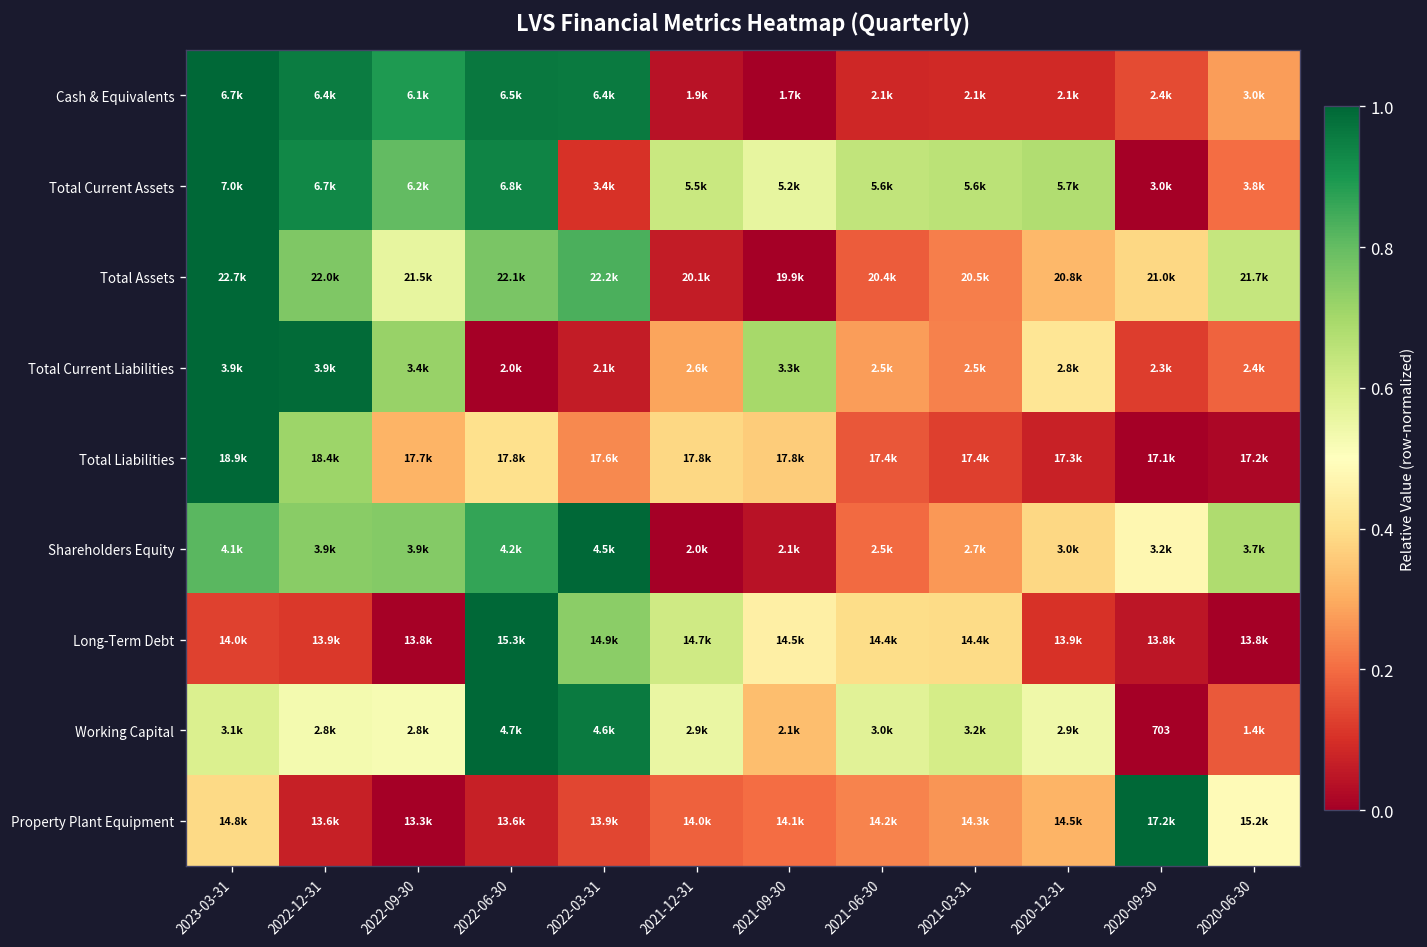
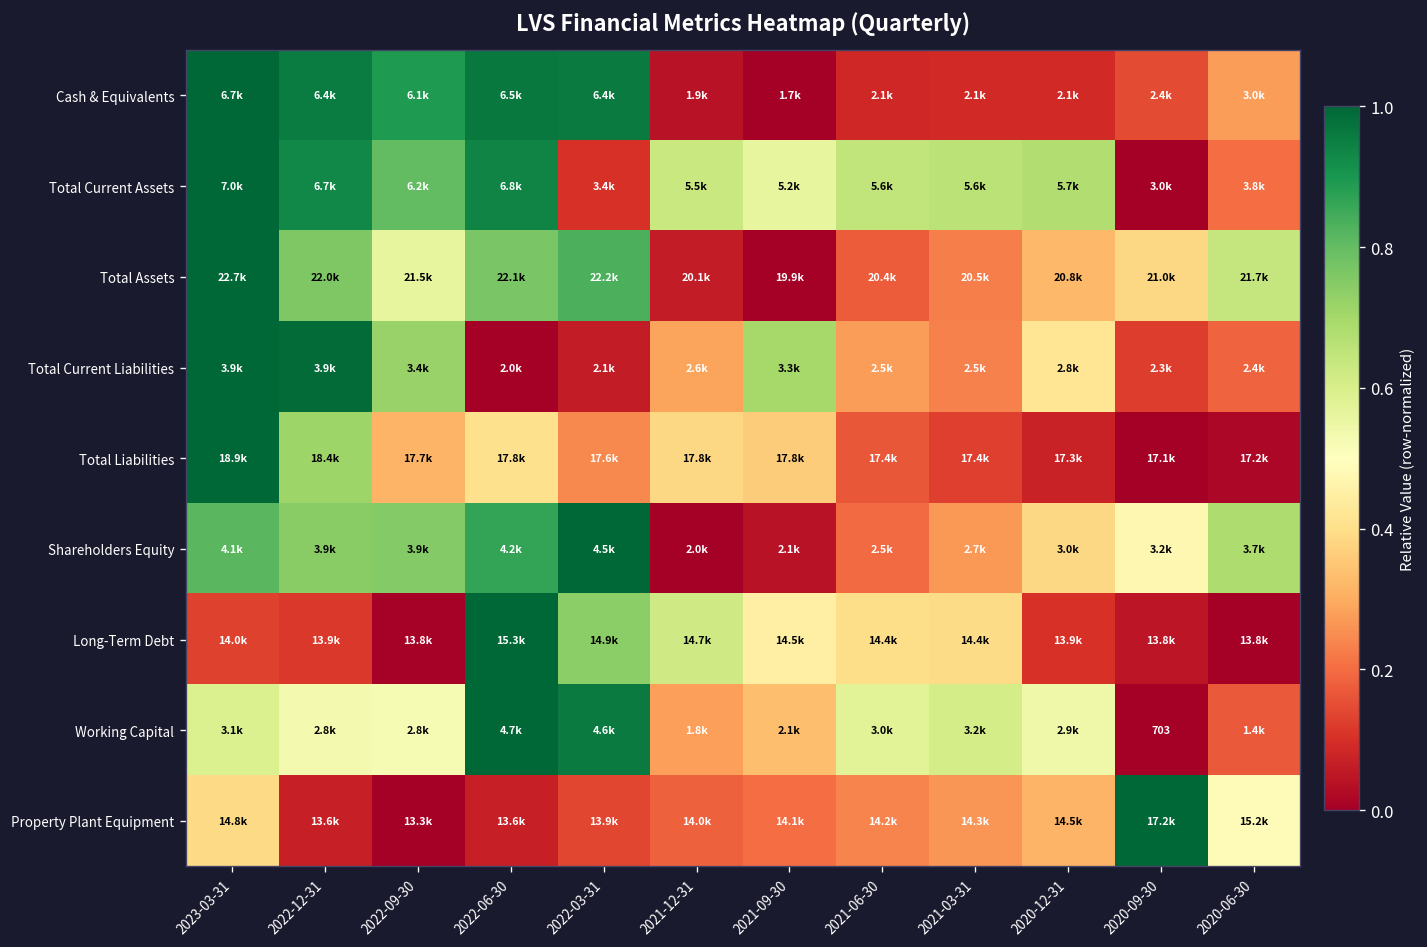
  {
    "Cash & Equivalents": {
      "2023-03-31": "6.7k",
      "2022-12-31": "6.4k",
      "2022-09-30": "6.1k",
      "2022-06-30": "6.5k",
      "2022-03-31": "6.4k",
      "2021-12-31": "1.9k",
      "2021-09-30": "1.7k",
      "2021-06-30": "2.1k",
      "2021-03-31": "2.1k",
      "2020-12-31": "2.1k",
      "2020-09-30": "2.4k",
      "2020-06-30": "3.0k"
    },
    "Total Current Assets": {
      "2023-03-31": "7.0k",
      "2022-12-31": "6.7k",
      "2022-09-30": "6.2k",
      "2022-06-30": "6.8k",
      "2022-03-31": "3.4k",
      "2021-12-31": "5.5k",
      "2021-09-30": "5.2k",
      "2021-06-30": "5.6k",
      "2021-03-31": "5.6k",
      "2020-12-31": "5.7k",
      "2020-09-30": "3.0k",
      "2020-06-30": "3.8k"
    },
    "Total Assets": {
      "2023-03-31": "22.7k",
      "2022-12-31": "22.0k",
      "2022-09-30": "21.5k",
      "2022-06-30": "22.1k",
      "2022-03-31": "22.2k",
      "2021-12-31": "20.1k",
      "2021-09-30": "19.9k",
      "2021-06-30": "20.4k",
      "2021-03-31": "20.5k",
      "2020-12-31": "20.8k",
      "2020-09-30": "21.0k",
      "2020-06-30": "21.7k"
    },
    "Total Current Liabilities": {
      "2023-03-31": "3.9k",
      "2022-12-31": "3.9k",
      "2022-09-30": "3.4k",
      "2022-06-30": "2.0k",
      "2022-03-31": "2.1k",
      "2021-12-31": "2.6k",
      "2021-09-30": "3.3k",
      "2021-06-30": "2.5k",
      "2021-03-31": "2.5k",
      "2020-12-31": "2.8k",
      "2020-09-30": "2.3k",
      "2020-06-30": "2.4k"
    },
    "Total Liabilities": {
      "2023-03-31": "18.9k",
      "2022-12-31": "18.4k",
      "2022-09-30": "17.7k",
      "2022-06-30": "17.8k",
      "2022-03-31": "17.6k",
      "2021-12-31": "17.8k",
      "2021-09-30": "17.8k",
      "2021-06-30": "17.4k",
      "2021-03-31": "17.4k",
      "2020-12-31": "17.3k",
      "2020-09-30": "17.1k",
      "2020-06-30": "17.2k"
    },
    "Shareholders Equity": {
      "2023-03-31": "4.1k",
      "2022-12-31": "3.9k",
      "2022-09-30": "3.9k",
      "2022-06-30": "4.2k",
      "2022-03-31": "4.5k",
      "2021-12-31": "2.0k",
      "2021-09-30": "2.1k",
      "2021-06-30": "2.5k",
      "2021-03-31": "2.7k",
      "2020-12-31": "3.0k",
      "2020-09-30": "3.2k",
      "2020-06-30": "3.7k"
    },
    "Long-Term Debt": {
      "2023-03-31": "14.0k",
      "2022-12-31": "13.9k",
      "2022-09-30": "13.8k",
      "2022-06-30": "15.3k",
      "2022-03-31": "14.9k",
      "2021-12-31": "14.7k",
      "2021-09-30": "14.5k",
      "2021-06-30": "14.4k",
      "2021-03-31": "14.4k",
      "2020-12-31": "13.9k",
      "2020-09-30": "13.8k",
      "2020-06-30": "13.8k"
    },
    "Working Capital": {
      "2023-03-31": "3.1k",
      "2022-12-31": "2.8k",
      "2022-09-30": "2.8k",
      "2022-06-30": "4.7k",
      "2022-03-31": "4.6k",
-     "2021-12-31": "2.9k",
+     "2021-12-31": "1.8k",
      "2021-09-30": "2.1k",
      "2021-06-30": "3.0k",
      "2021-03-31": "3.2k",
      "2020-12-31": "2.9k",
      "2020-09-30": "703",
      "2020-06-30": "1.4k"
    },
    "Property Plant Equipment": {
      "2023-03-31": "14.8k",
      "2022-12-31": "13.6k",
      "2022-09-30": "13.3k",
      "2022-06-30": "13.6k",
      "2022-03-31": "13.9k",
      "2021-12-31": "14.0k",
      "2021-09-30": "14.1k",
      "2021-06-30": "14.2k",
      "2021-03-31": "14.3k",
      "2020-12-31": "14.5k",
      "2020-09-30": "17.2k",
      "2020-06-30": "15.2k"
    }
  }
